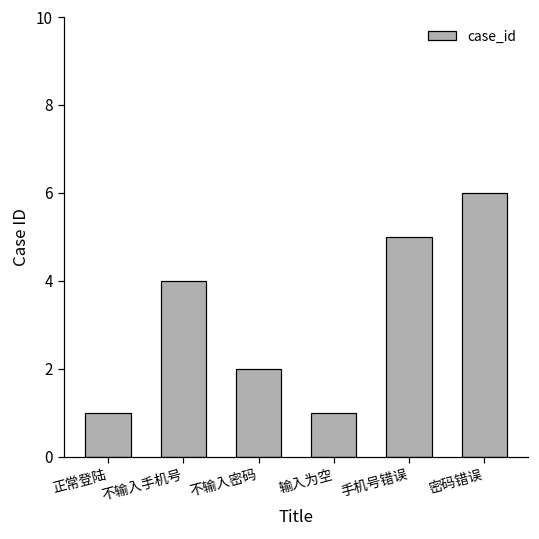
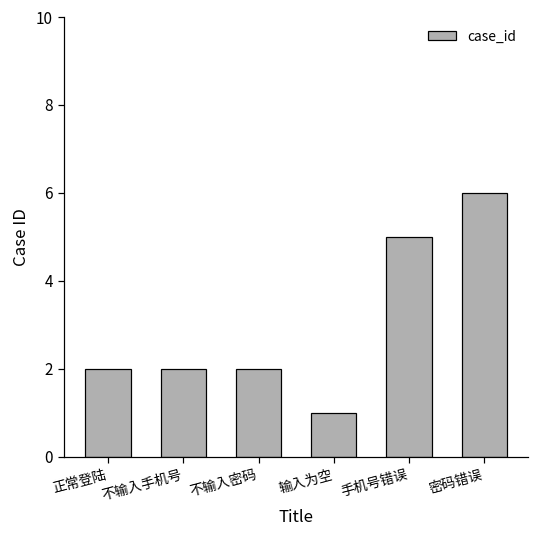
  {
-   "正常登陆": 1,
-   "不输入手机号": 4,
+   "正常登陆": 2,
+   "不输入手机号": 2,
    "不输入密码": 2,
    "输入为空": 1,
    "手机号错误": 5,
    "密码错误": 6
  }
